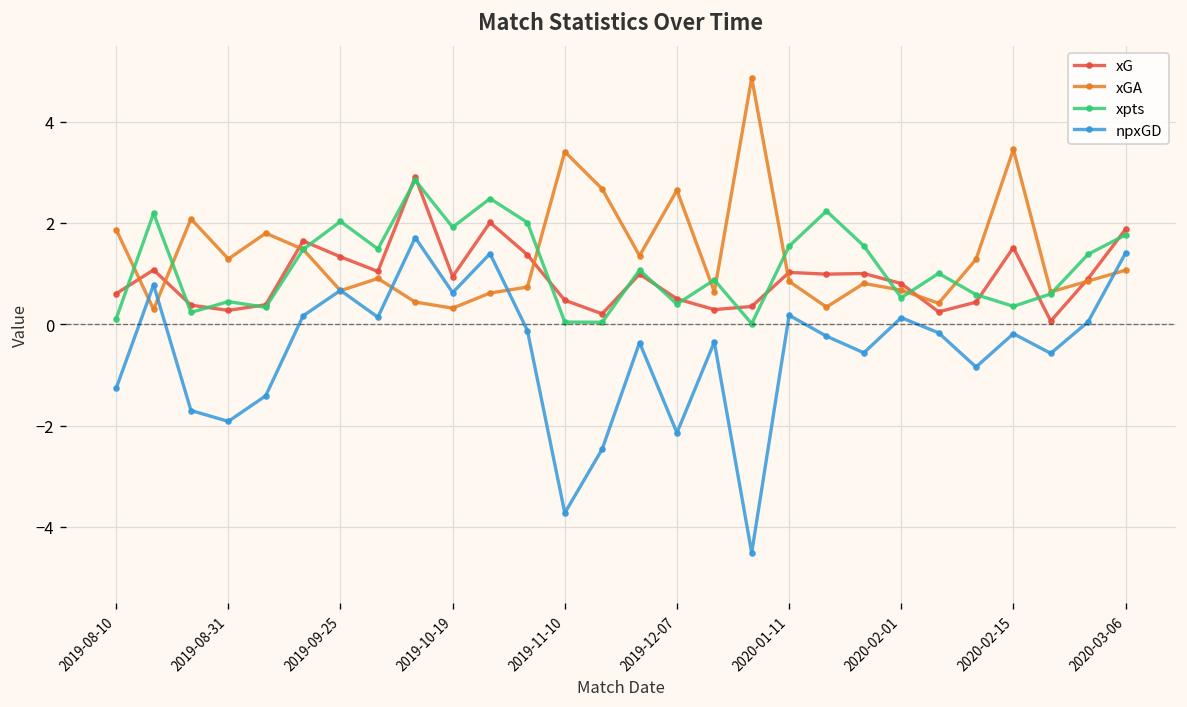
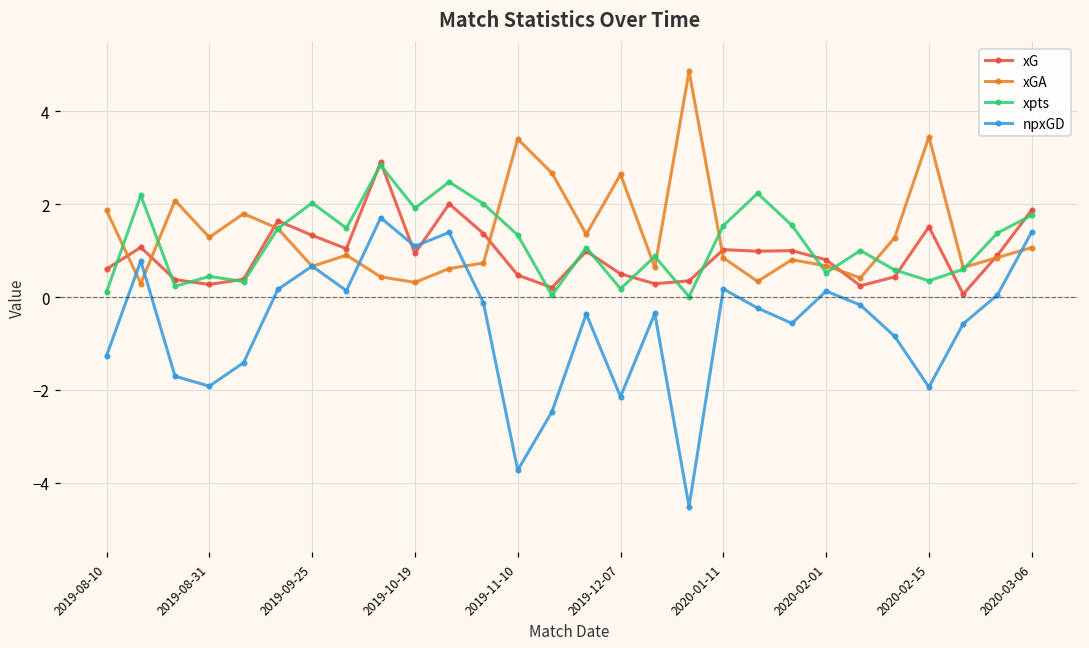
  {
    "xpts": {
      "2019-08-10": 0.1,
      "2019-08-31": 0.4,
      "2019-09-25": 2.0,
      "2019-10-19": 1.9,
-     "2019-11-10": 0.0,
-     "2019-12-07": 0.4,
+     "2019-11-10": 1.3,
+     "2019-12-07": 0.2,
      "2020-01-11": 1.5,
      "2020-02-01": 0.5,
      "2020-02-15": 0.4,
      "2020-03-06": 1.8
    },
    "npxGD": {
      "2019-08-10": -1.3,
      "2019-08-31": -1.9,
-     "2019-10-19": 0.6,
+     "2019-10-19": 1.1,
      "2019-11-10": -3.7,
      "2019-12-07": -2.1,
      "2020-01-11": 0.2,
      "2020-02-01": 0.1,
-     "2020-02-15": -0.2,
+     "2020-02-15": -1.9,
      "2020-03-06": 1.4
    }
  }
